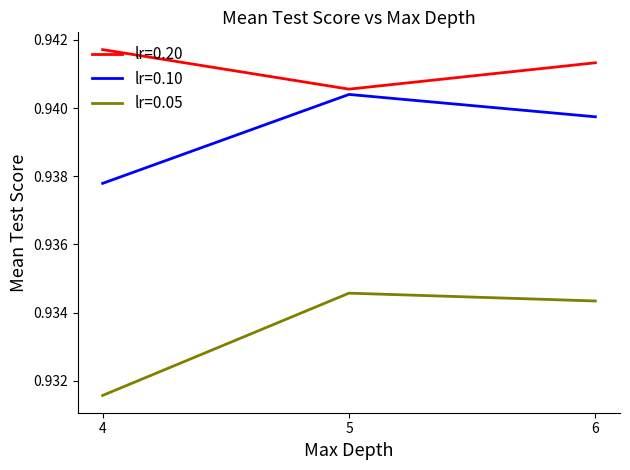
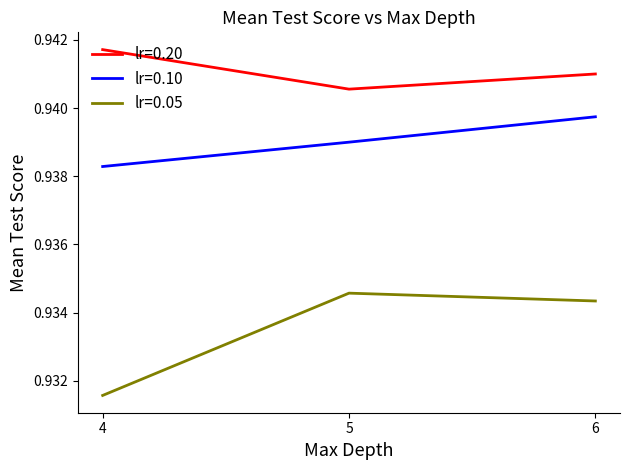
  {
    "lr=0.20": {
      "4": 0.9417,
      "5": 0.9406,
-     "6": 0.9413
+     "6": 0.9410
    },
    "lr=0.10": {
-     "4": 0.9378,
-     "5": 0.9404,
+     "4": 0.9383,
+     "5": 0.9390,
      "6": 0.9397
    },
    "lr=0.05": {
      "4": 0.9316,
      "5": 0.9346,
      "6": 0.9343
    }
  }
